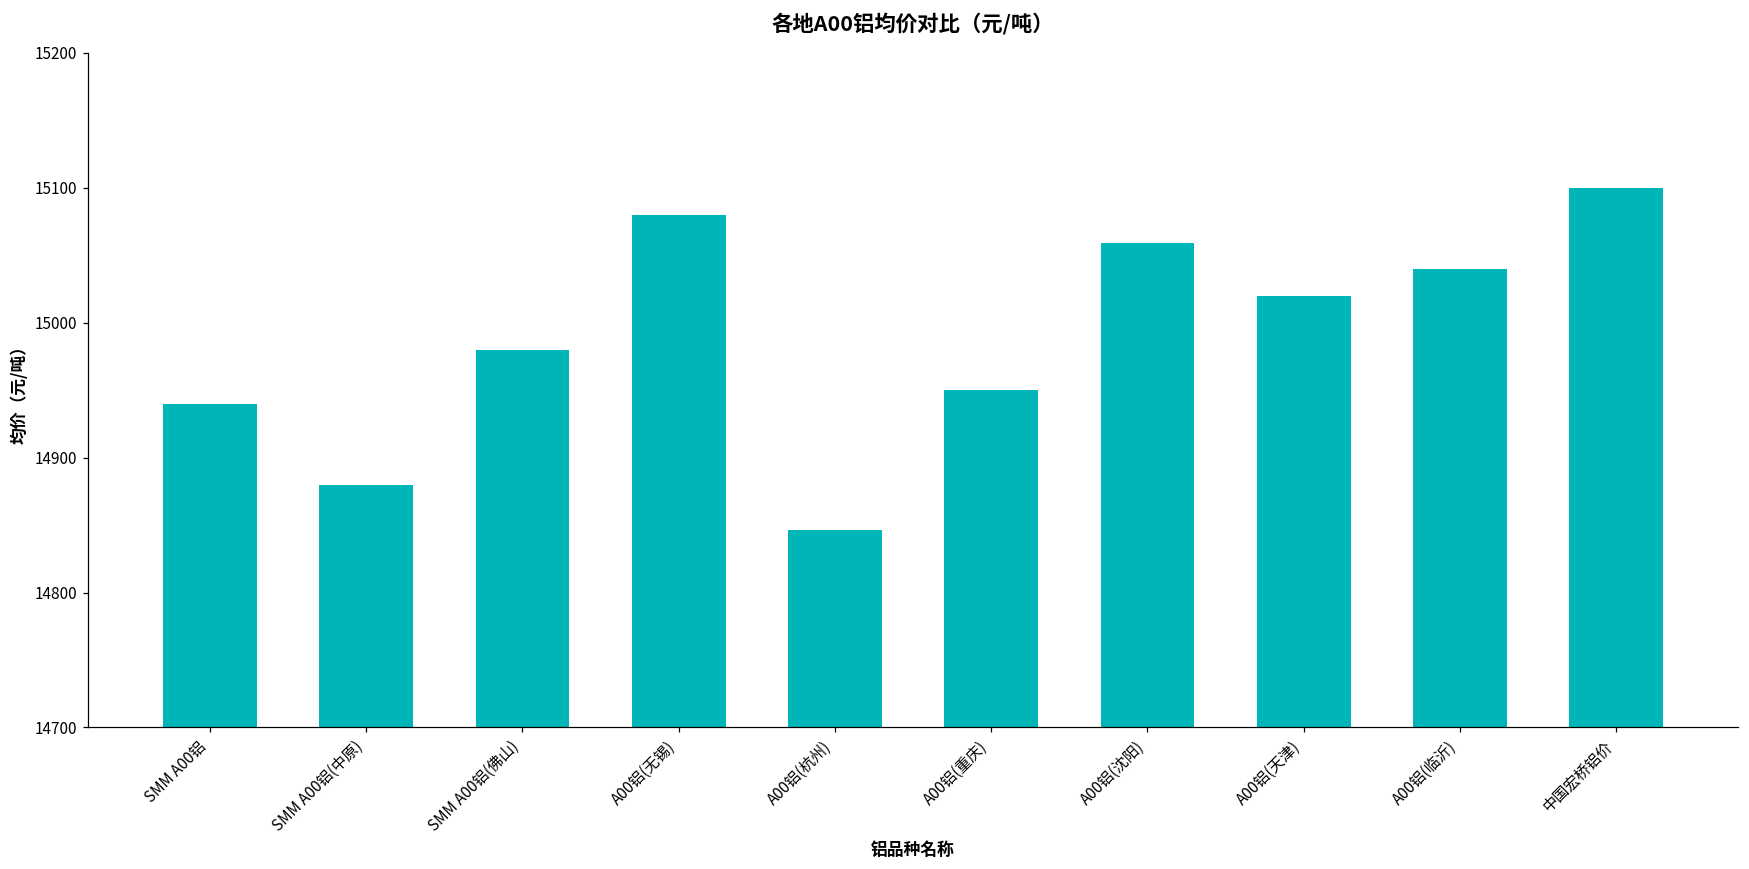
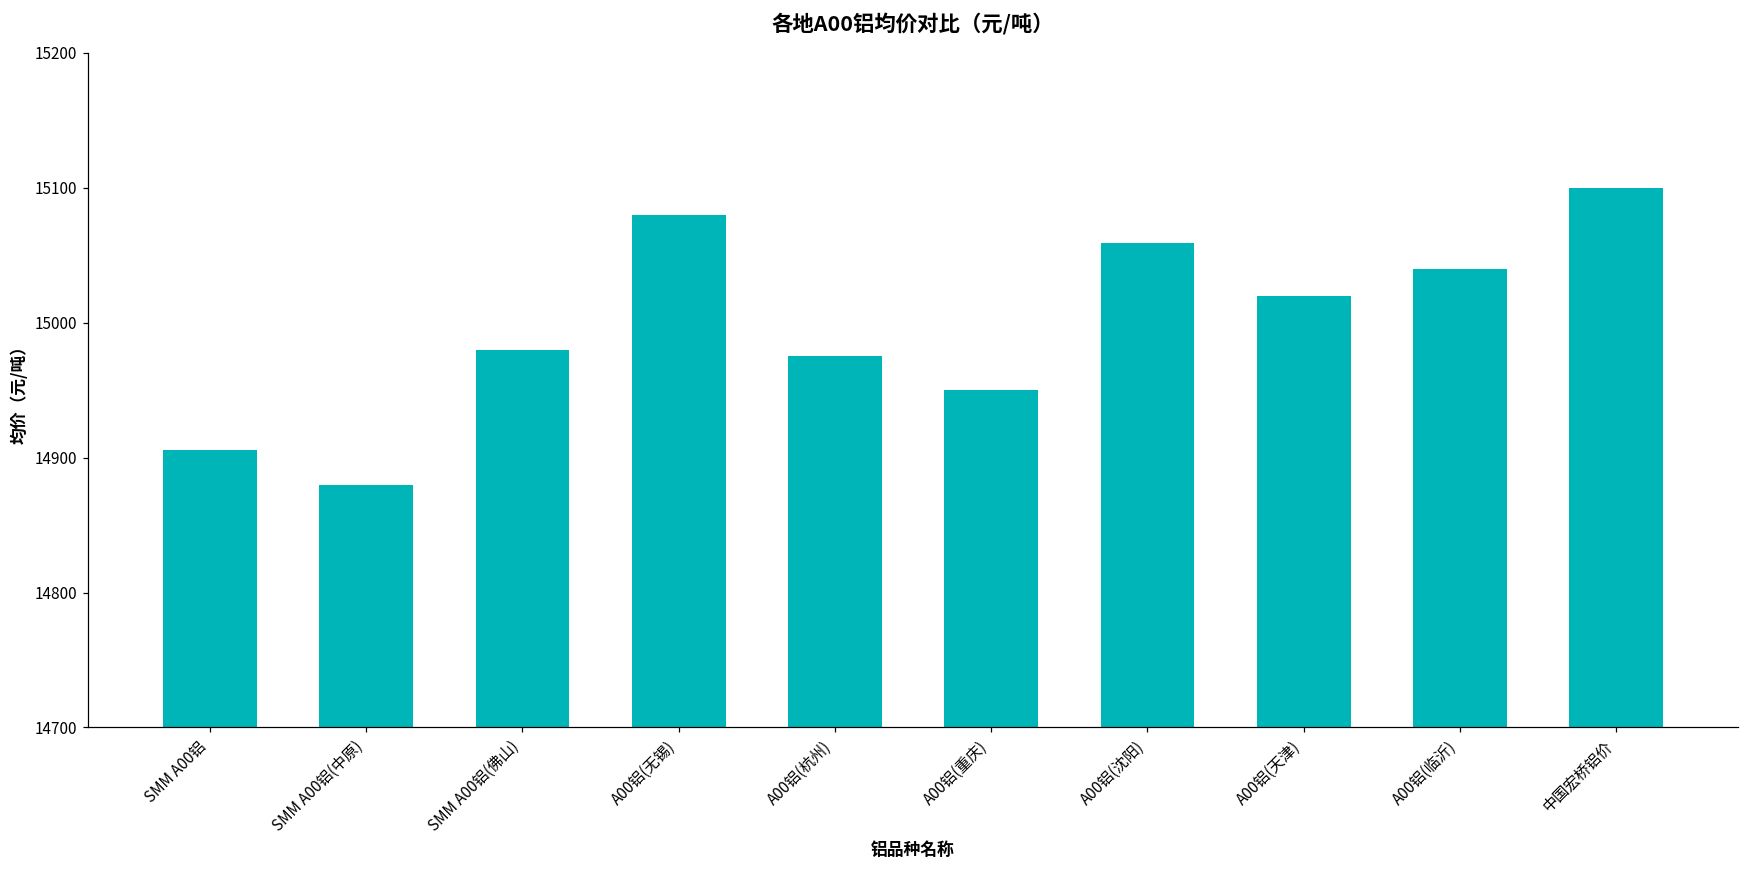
  {
-   "SMM A00铝": 14940,
+   "SMM A00铝": 14906,
    "SMM A00铝(中原)": 14880,
    "SMM A00铝(佛山)": 14980,
    "A00铝(无锡)": 15080,
-   "A00铝(杭州)": 14846,
+   "A00铝(杭州)": 14975,
    "A00铝(重庆)": 14950,
    "A00铝(沈阳)": 15059,
    "A00铝(天津)": 15020,
    "A00铝(临沂)": 15040,
    "中国宏桥铝价": 15100
  }
